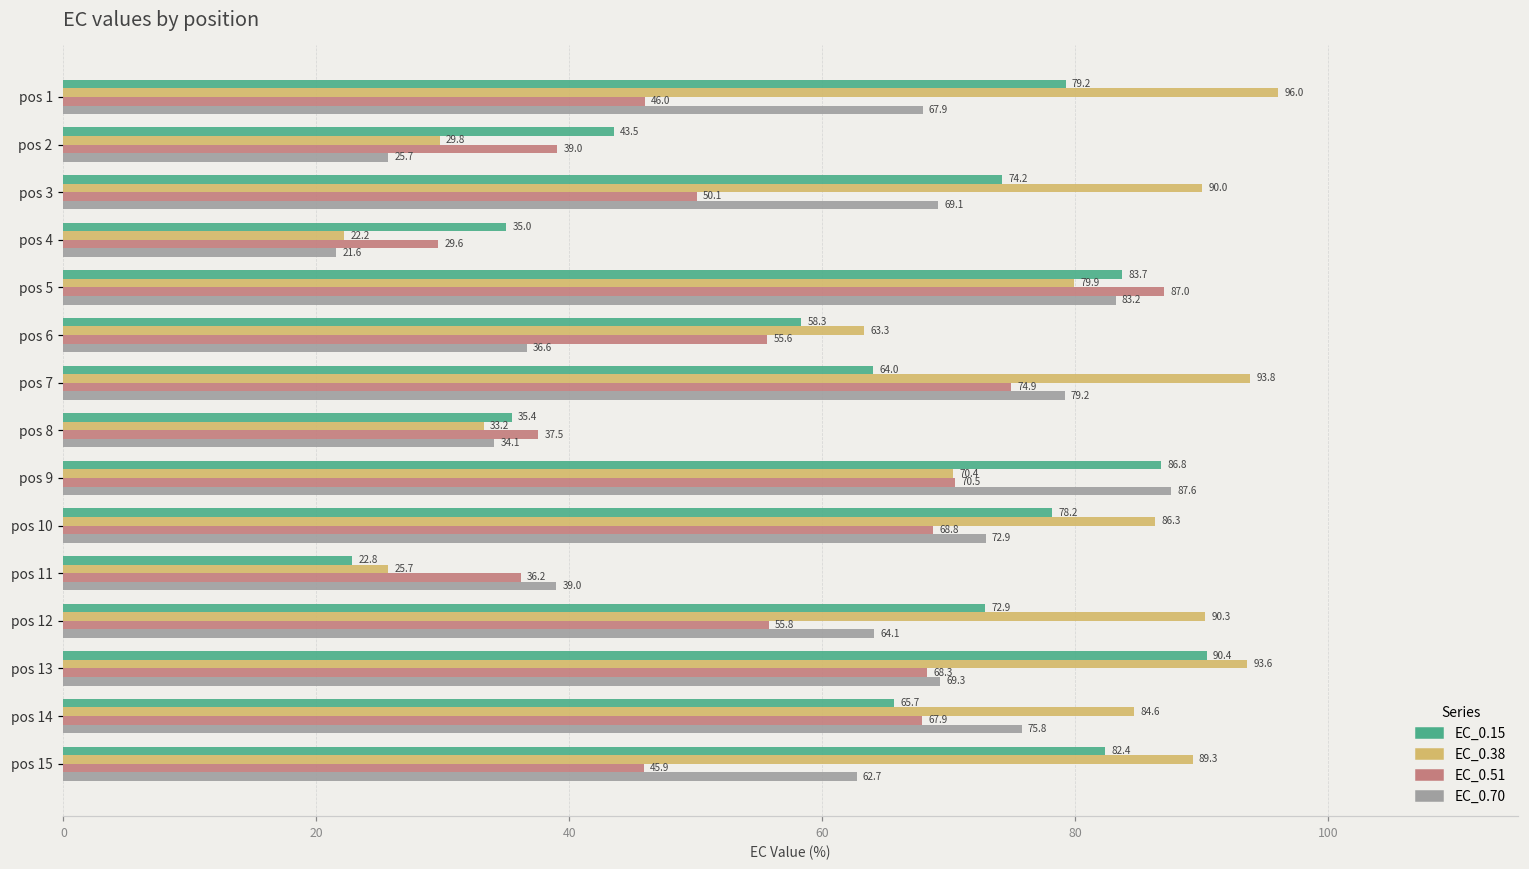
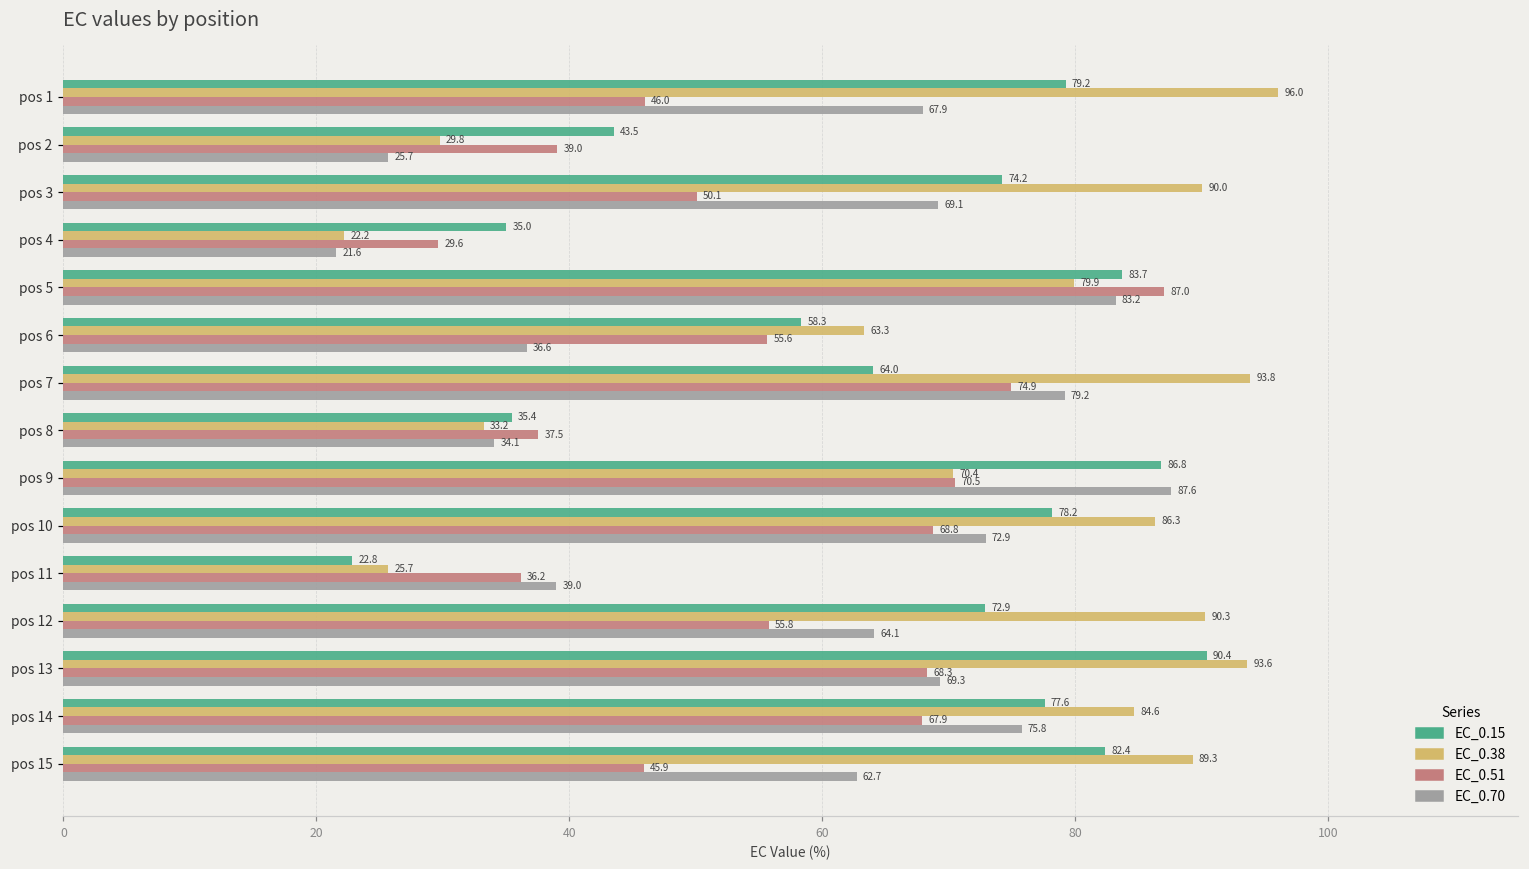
  {
    "EC_0.15": {
      "pos 1": 79.2,
      "pos 2": 43.5,
      "pos 3": 74.2,
      "pos 4": 35.0,
      "pos 5": 83.7,
      "pos 6": 58.3,
      "pos 7": 64.0,
      "pos 8": 35.4,
      "pos 9": 86.8,
      "pos 10": 78.2,
      "pos 11": 22.8,
      "pos 12": 72.9,
      "pos 13": 90.4,
-     "pos 14": 65.7,
+     "pos 14": 77.6,
      "pos 15": 82.4
    },
    "EC_0.38": {
      "pos 1": 96.0,
      "pos 2": 29.8,
      "pos 3": 90.0,
      "pos 4": 22.2,
      "pos 5": 79.9,
      "pos 6": 63.3,
      "pos 7": 93.8,
      "pos 8": 33.2,
      "pos 9": 70.4,
      "pos 10": 86.3,
      "pos 11": 25.7,
      "pos 12": 90.3,
      "pos 13": 93.6,
      "pos 14": 84.6,
      "pos 15": 89.3
    },
    "EC_0.51": {
      "pos 1": 46.0,
      "pos 2": 39.0,
      "pos 3": 50.1,
      "pos 4": 29.6,
      "pos 5": 87.0,
      "pos 6": 55.6,
      "pos 7": 74.9,
      "pos 8": 37.5,
      "pos 9": 70.5,
      "pos 10": 68.8,
      "pos 11": 36.2,
      "pos 12": 55.8,
      "pos 13": 68.3,
      "pos 14": 67.9,
      "pos 15": 45.9
    },
    "EC_0.70": {
      "pos 1": 67.9,
      "pos 2": 25.7,
      "pos 3": 69.1,
      "pos 4": 21.6,
      "pos 5": 83.2,
      "pos 6": 36.6,
      "pos 7": 79.2,
      "pos 8": 34.1,
      "pos 9": 87.6,
      "pos 10": 72.9,
      "pos 11": 39.0,
      "pos 12": 64.1,
      "pos 13": 69.3,
      "pos 14": 75.8,
      "pos 15": 62.7
    }
  }
